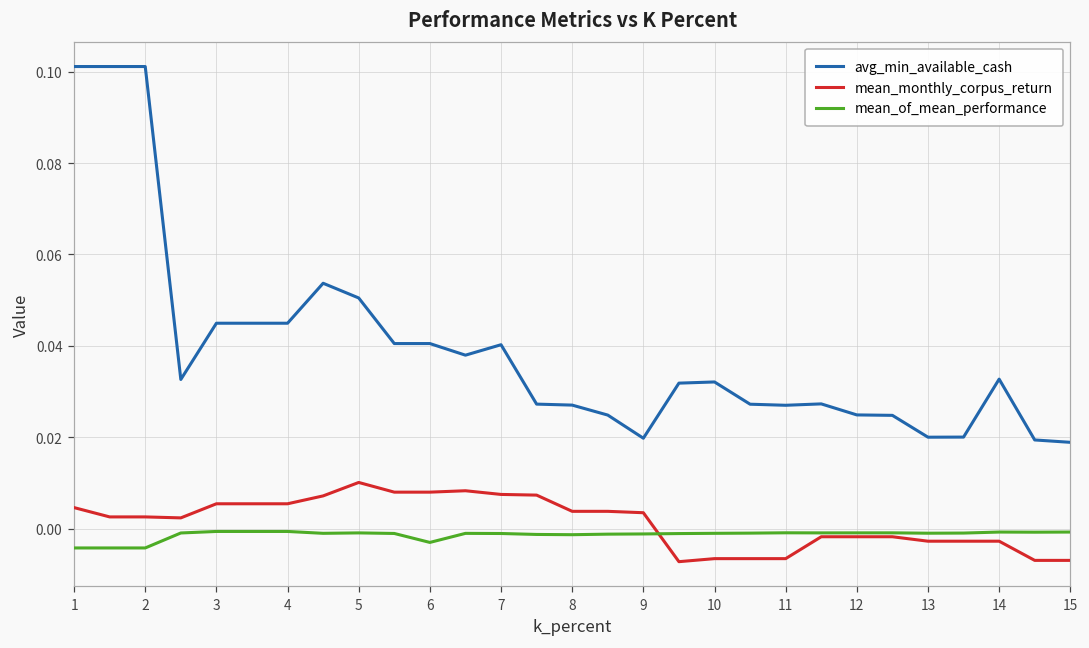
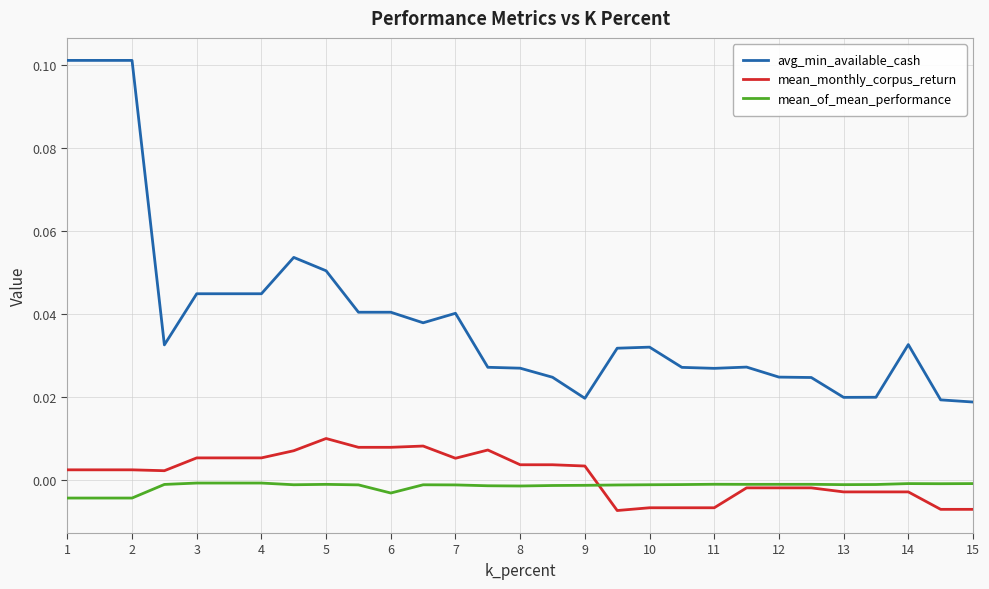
  {
    "avg_min_available_cash": {
      "1": 0.101,
      "2": 0.101,
      "3": 0.045,
      "4": 0.045,
      "5": 0.050,
      "6": 0.041,
      "7": 0.040,
      "8": 0.027,
      "9": 0.020,
      "10": 0.032,
      "11": 0.027,
      "12": 0.025,
      "13": 0.020,
      "14": 0.033,
      "15": 0.019
    },
    "mean_monthly_corpus_return": {
-     "1": 0.005,
+     "1": 0.003,
      "2": 0.003,
      "3": 0.005,
      "4": 0.005,
      "5": 0.010,
      "6": 0.008,
-     "7": 0.007,
+     "7": 0.005,
      "8": 0.004,
      "9": 0.003,
      "10": -0.007,
      "11": -0.007,
      "12": -0.002,
      "13": -0.003,
      "14": -0.003,
      "15": -0.007
    },
    "mean_of_mean_performance": {
      "1": -0.004,
      "2": -0.004,
      "3": -0.001,
      "4": -0.001,
      "5": -0.001,
      "6": -0.003,
      "7": -0.001,
      "8": -0.001,
      "9": -0.001,
      "10": -0.001,
      "11": -0.001,
      "12": -0.001,
      "13": -0.001,
      "14": -0.001,
      "15": -0.001
    }
  }
